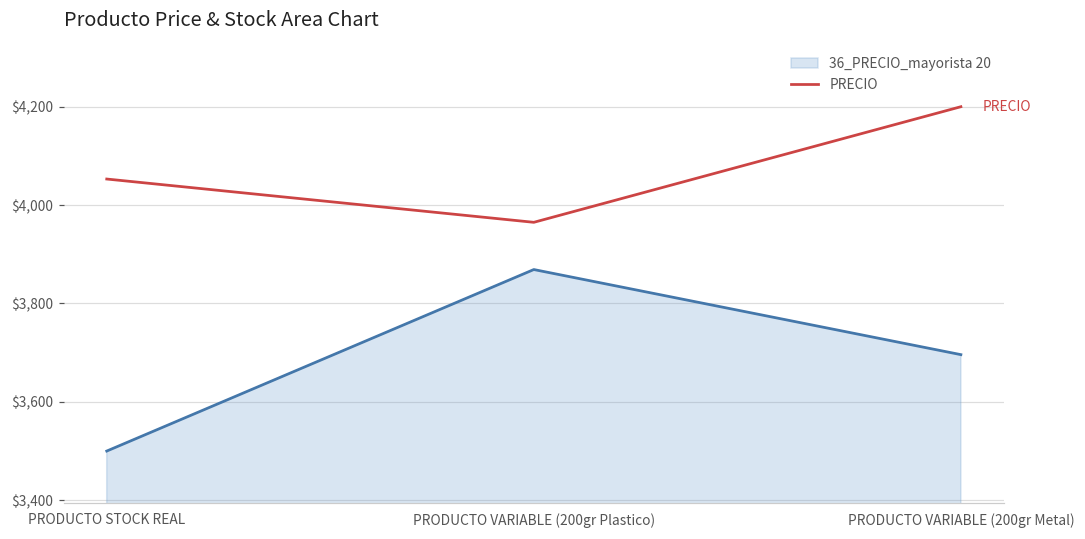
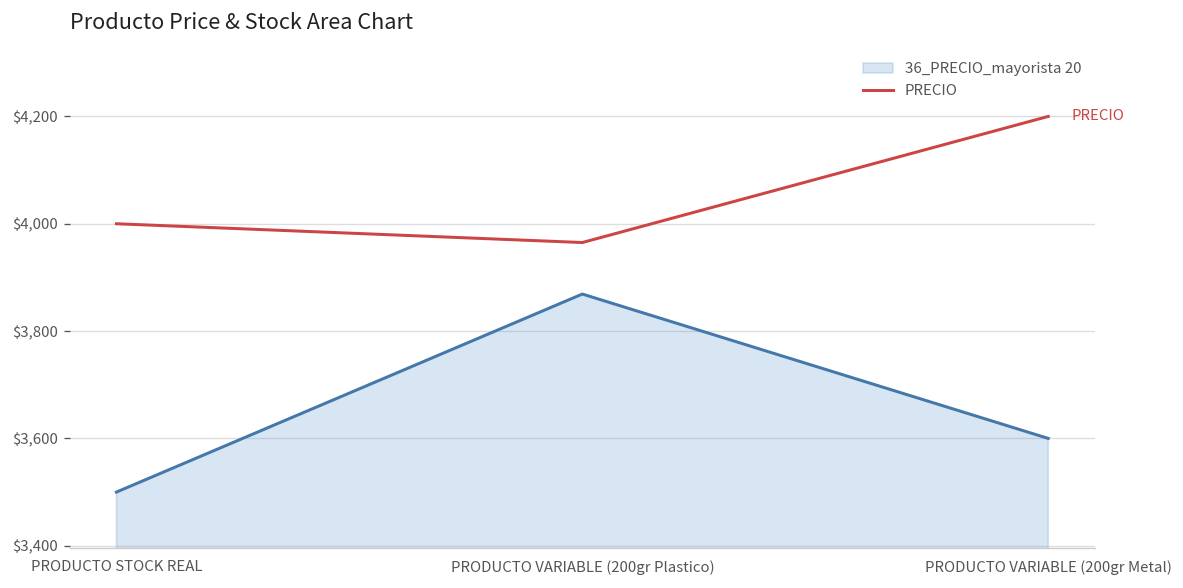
  {
    "36_PRECIO_mayorista 20": {
      "PRODUCTO STOCK REAL": "$3,500",
      "PRODUCTO VARIABLE (200gr Plastico)": "$3,870",
-     "PRODUCTO VARIABLE (200gr Metal)": "$3,700"
+     "PRODUCTO VARIABLE (200gr Metal)": "$3,600"
    },
    "PRECIO": {
-     "PRODUCTO STOCK REAL": "$4,050",
+     "PRODUCTO STOCK REAL": "$4,000",
      "PRODUCTO VARIABLE (200gr Plastico)": "$3,970",
      "PRODUCTO VARIABLE (200gr Metal)": "$4,200"
    }
  }
